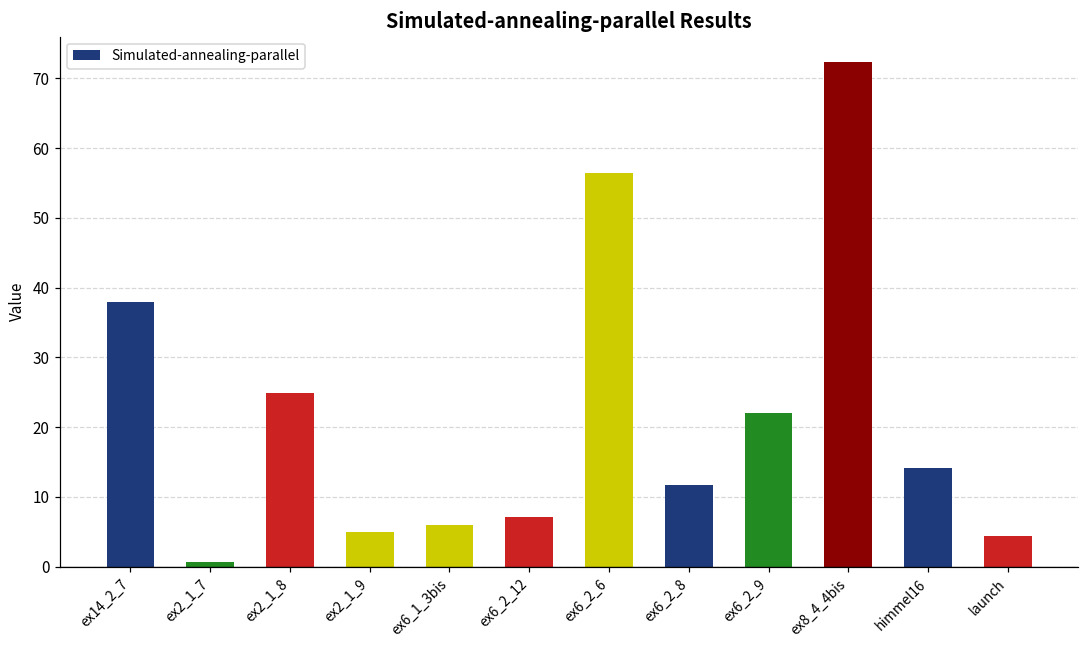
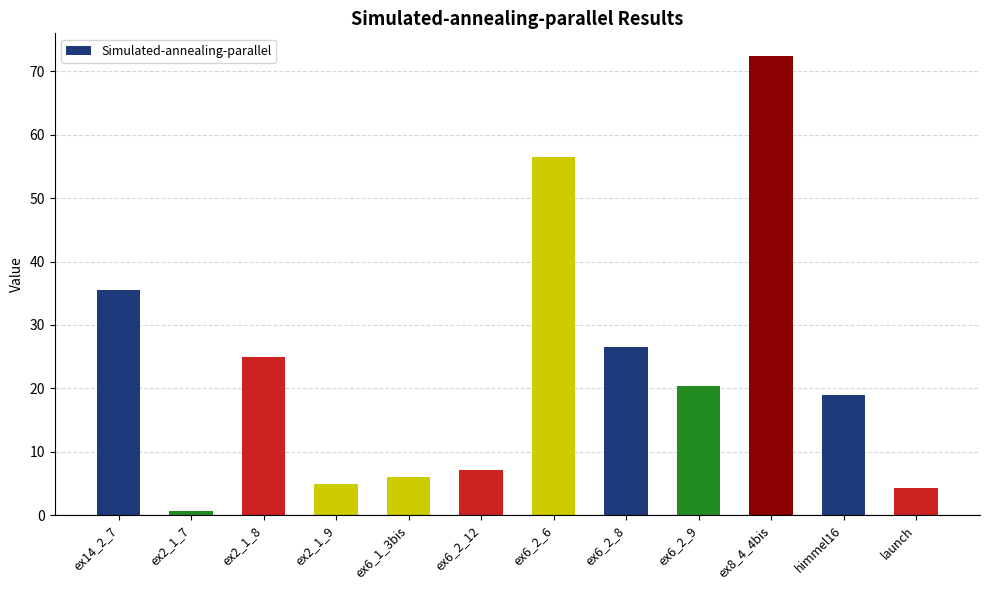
  {
-   "ex14_2_7": 38,
+   "ex14_2_7": 36,
    "ex2_1_7": 1,
    "ex2_1_8": 25,
    "ex2_1_9": 5,
    "ex6_1_3bis": 6,
    "ex6_2_12": 7,
    "ex6_2_6": 56,
-   "ex6_2_8": 12,
-   "ex6_2_9": 22,
+   "ex6_2_8": 26,
+   "ex6_2_9": 20,
    "ex8_4_4bis": 72,
-   "himmel16": 14,
+   "himmel16": 19,
    "launch": 4
  }
